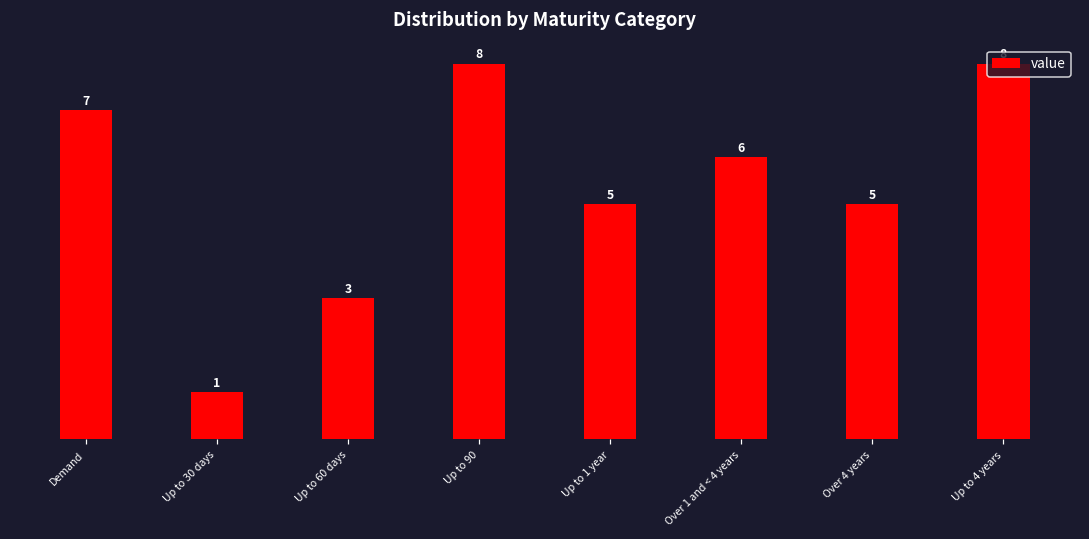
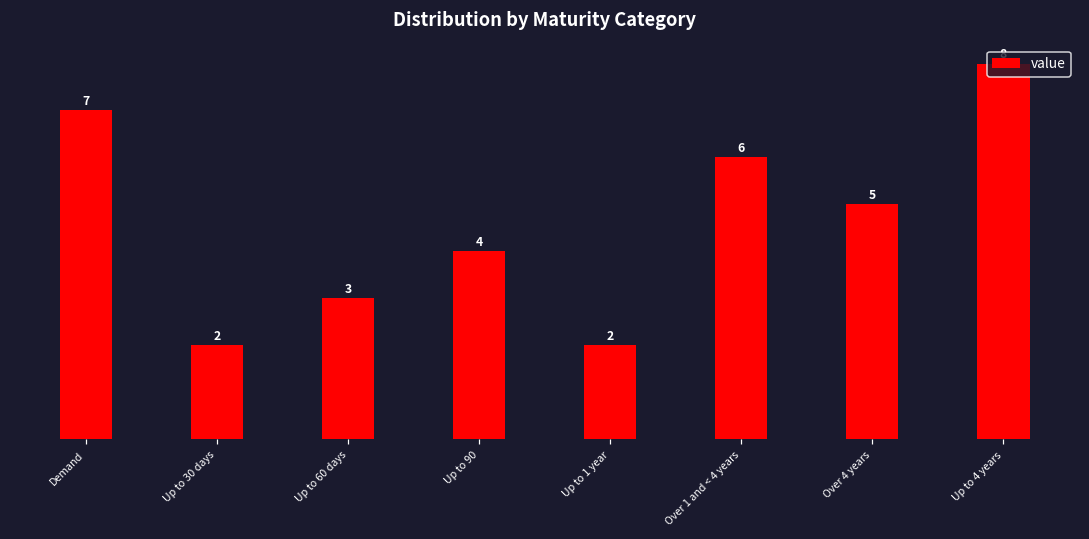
  {
    "Demand": 7,
-   "Up to 30 days": 1,
+   "Up to 30 days": 2,
    "Up to 60 days": 3,
-   "Up to 90": 8,
-   "Up to 1 year": 5,
+   "Up to 90": 4,
+   "Up to 1 year": 2,
    "Over 1 and < 4 years": 6,
    "Over 4 years": 5
  }
